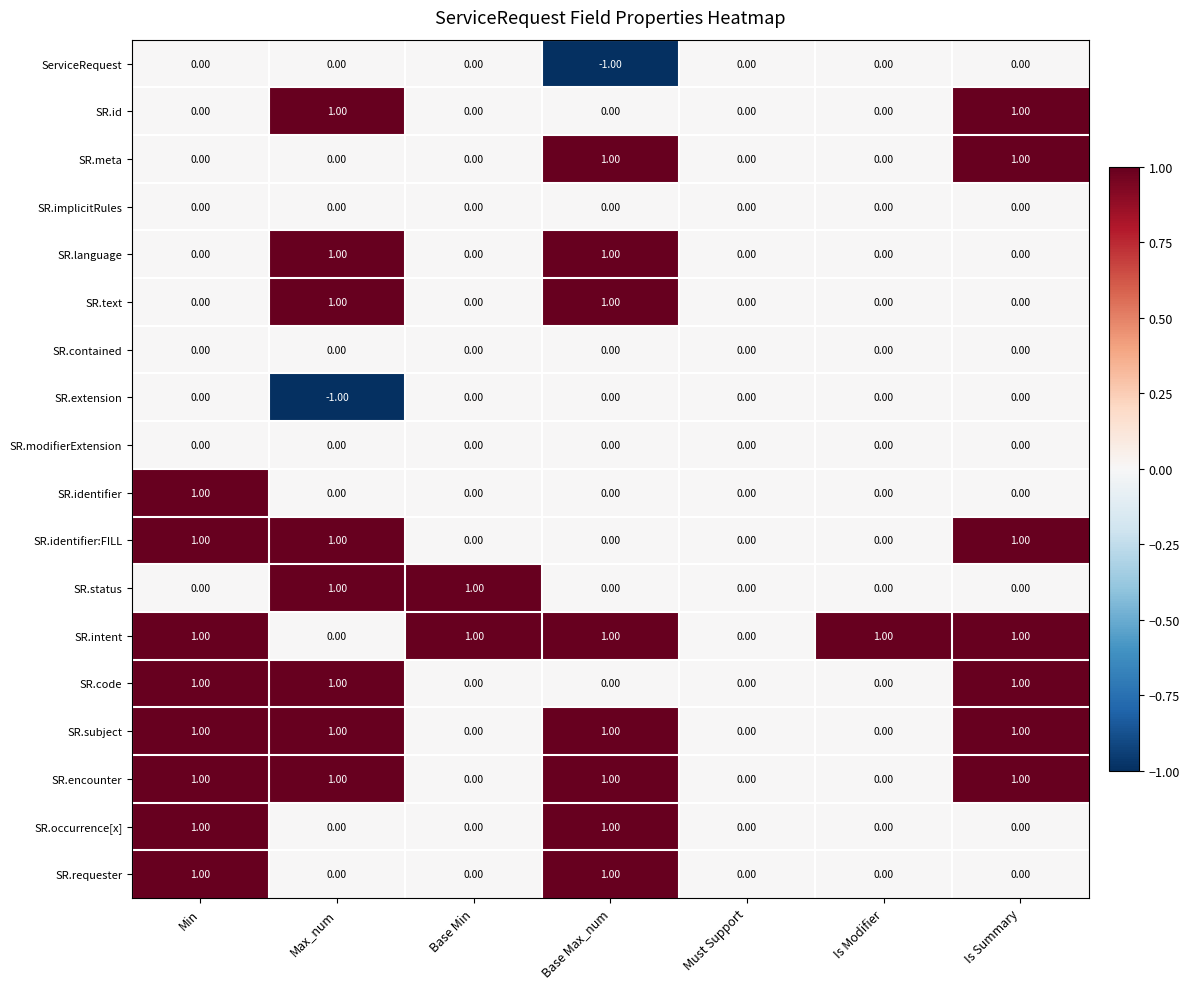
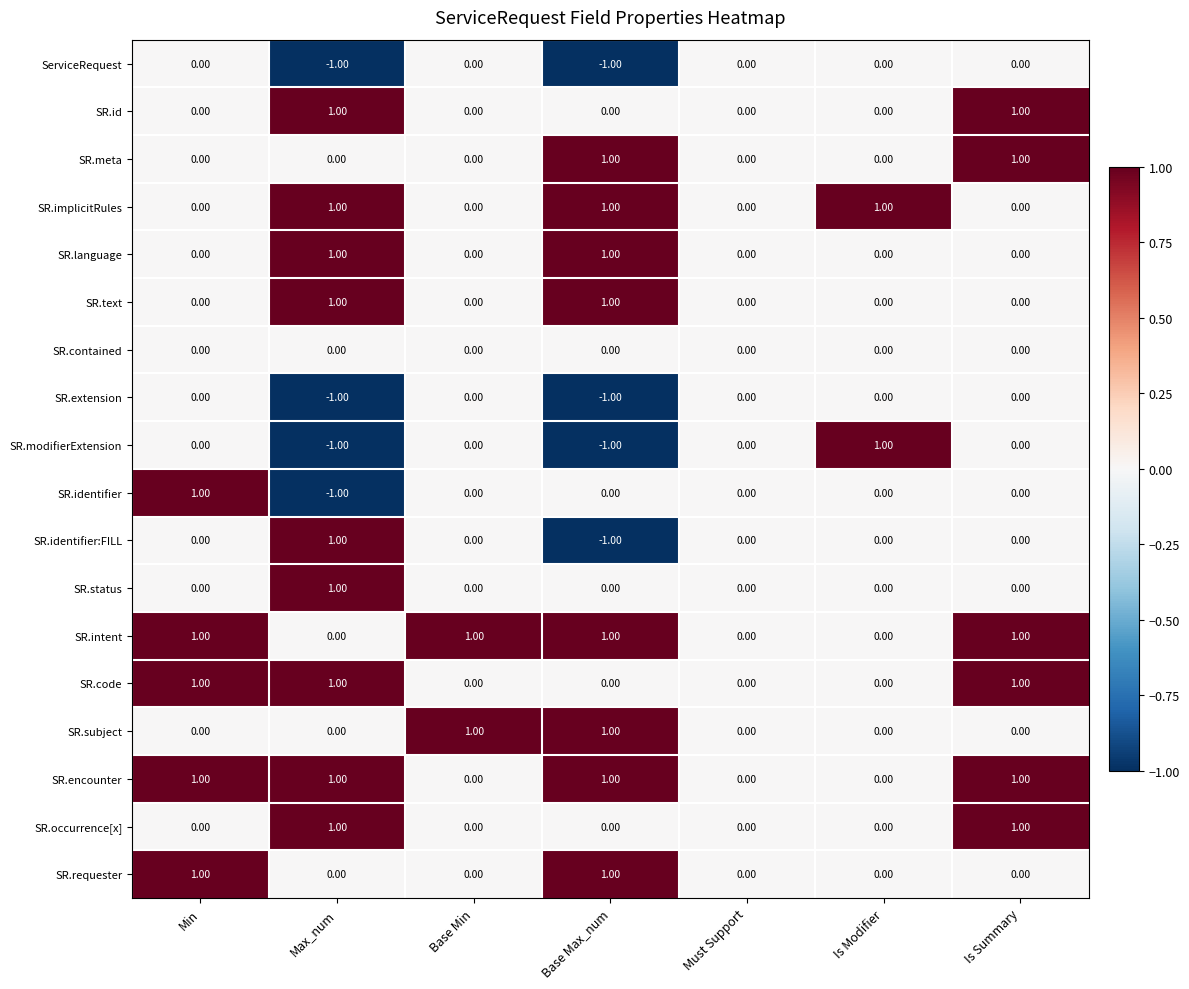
  {
    "ServiceRequest": {
      "Min": 0.00,
-     "Max_num": 0.00,
+     "Max_num": -1.00,
      "Base Min": 0.00,
      "Base Max_num": -1.00,
      "Must Support": 0.00,
      "Is Modifier": 0.00,
      "Is Summary": 0.00
    },
    "SR.id": {
      "Min": 0.00,
      "Max_num": 1.00,
      "Base Min": 0.00,
      "Base Max_num": 0.00,
      "Must Support": 0.00,
      "Is Modifier": 0.00,
      "Is Summary": 1.00
    },
    "SR.meta": {
      "Min": 0.00,
      "Max_num": 0.00,
      "Base Min": 0.00,
      "Base Max_num": 1.00,
      "Must Support": 0.00,
      "Is Modifier": 0.00,
      "Is Summary": 1.00
    },
    "SR.implicitRules": {
      "Min": 0.00,
-     "Max_num": 0.00,
+     "Max_num": 1.00,
      "Base Min": 0.00,
-     "Base Max_num": 0.00,
+     "Base Max_num": 1.00,
      "Must Support": 0.00,
-     "Is Modifier": 0.00,
+     "Is Modifier": 1.00,
      "Is Summary": 0.00
    },
    "SR.language": {
      "Min": 0.00,
      "Max_num": 1.00,
      "Base Min": 0.00,
      "Base Max_num": 1.00,
      "Must Support": 0.00,
      "Is Modifier": 0.00,
      "Is Summary": 0.00
    },
    "SR.text": {
      "Min": 0.00,
      "Max_num": 1.00,
      "Base Min": 0.00,
      "Base Max_num": 1.00,
      "Must Support": 0.00,
      "Is Modifier": 0.00,
      "Is Summary": 0.00
    },
    "SR.contained": {
      "Min": 0.00,
      "Max_num": 0.00,
      "Base Min": 0.00,
      "Base Max_num": 0.00,
      "Must Support": 0.00,
      "Is Modifier": 0.00,
      "Is Summary": 0.00
    },
    "SR.extension": {
      "Min": 0.00,
      "Max_num": -1.00,
      "Base Min": 0.00,
-     "Base Max_num": 0.00,
+     "Base Max_num": -1.00,
      "Must Support": 0.00,
      "Is Modifier": 0.00,
      "Is Summary": 0.00
    },
    "SR.modifierExtension": {
      "Min": 0.00,
-     "Max_num": 0.00,
+     "Max_num": -1.00,
      "Base Min": 0.00,
-     "Base Max_num": 0.00,
+     "Base Max_num": -1.00,
      "Must Support": 0.00,
-     "Is Modifier": 0.00,
+     "Is Modifier": 1.00,
      "Is Summary": 0.00
    },
    "SR.identifier": {
      "Min": 1.00,
-     "Max_num": 0.00,
+     "Max_num": -1.00,
      "Base Min": 0.00,
      "Base Max_num": 0.00,
      "Must Support": 0.00,
      "Is Modifier": 0.00,
      "Is Summary": 0.00
    },
    "SR.identifier:FILL": {
-     "Min": 1.00,
+     "Min": 0.00,
      "Max_num": 1.00,
      "Base Min": 0.00,
-     "Base Max_num": 0.00,
+     "Base Max_num": -1.00,
      "Must Support": 0.00,
      "Is Modifier": 0.00,
-     "Is Summary": 1.00
+     "Is Summary": 0.00
    },
    "SR.status": {
      "Min": 0.00,
      "Max_num": 1.00,
-     "Base Min": 1.00,
+     "Base Min": 0.00,
      "Base Max_num": 0.00,
      "Must Support": 0.00,
      "Is Modifier": 0.00,
      "Is Summary": 0.00
    },
    "SR.intent": {
      "Min": 1.00,
      "Max_num": 0.00,
      "Base Min": 1.00,
      "Base Max_num": 1.00,
      "Must Support": 0.00,
-     "Is Modifier": 1.00,
+     "Is Modifier": 0.00,
      "Is Summary": 1.00
    },
    "SR.code": {
      "Min": 1.00,
      "Max_num": 1.00,
      "Base Min": 0.00,
      "Base Max_num": 0.00,
      "Must Support": 0.00,
      "Is Modifier": 0.00,
      "Is Summary": 1.00
    },
    "SR.subject": {
-     "Min": 1.00,
-     "Max_num": 1.00,
-     "Base Min": 0.00,
+     "Min": 0.00,
+     "Max_num": 0.00,
+     "Base Min": 1.00,
      "Base Max_num": 1.00,
      "Must Support": 0.00,
      "Is Modifier": 0.00,
-     "Is Summary": 1.00
+     "Is Summary": 0.00
    },
    "SR.encounter": {
      "Min": 1.00,
      "Max_num": 1.00,
      "Base Min": 0.00,
      "Base Max_num": 1.00,
      "Must Support": 0.00,
      "Is Modifier": 0.00,
      "Is Summary": 1.00
    },
    "SR.occurrence[x]": {
-     "Min": 1.00,
-     "Max_num": 0.00,
+     "Min": 0.00,
+     "Max_num": 1.00,
      "Base Min": 0.00,
-     "Base Max_num": 1.00,
+     "Base Max_num": 0.00,
      "Must Support": 0.00,
      "Is Modifier": 0.00,
-     "Is Summary": 0.00
+     "Is Summary": 1.00
    },
    "SR.requester": {
      "Min": 1.00,
      "Max_num": 0.00,
      "Base Min": 0.00,
      "Base Max_num": 1.00,
      "Must Support": 0.00,
      "Is Modifier": 0.00,
      "Is Summary": 0.00
    }
  }
